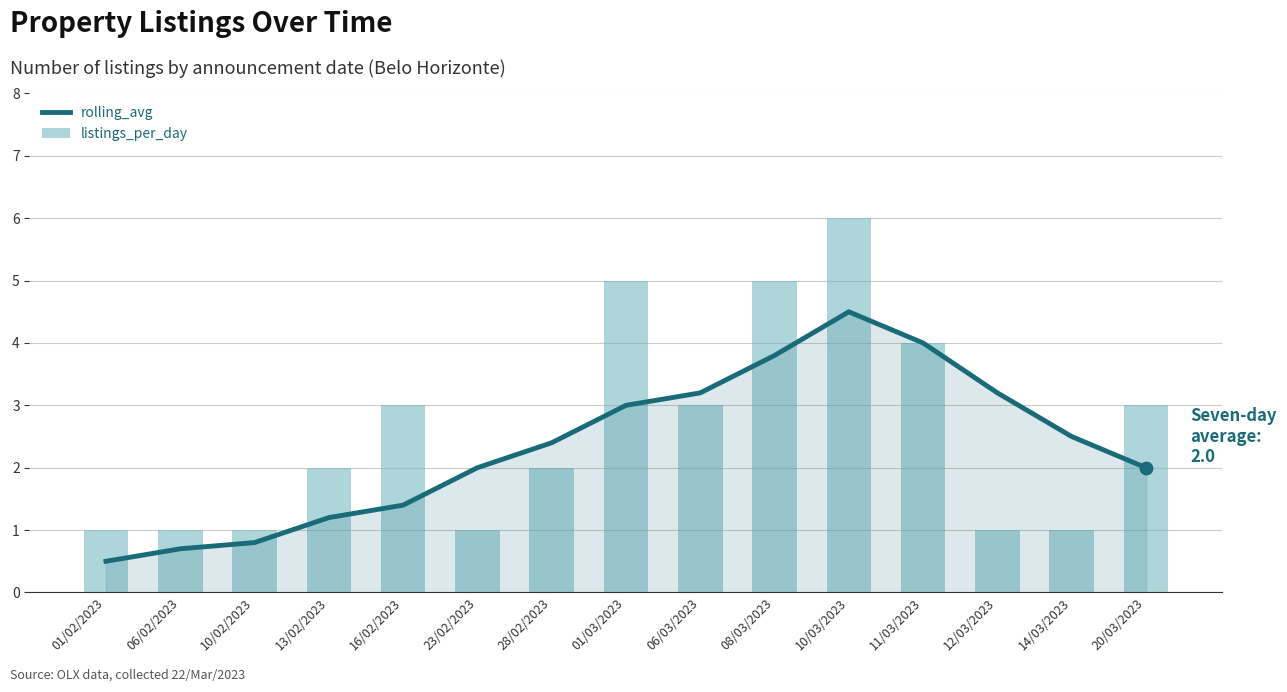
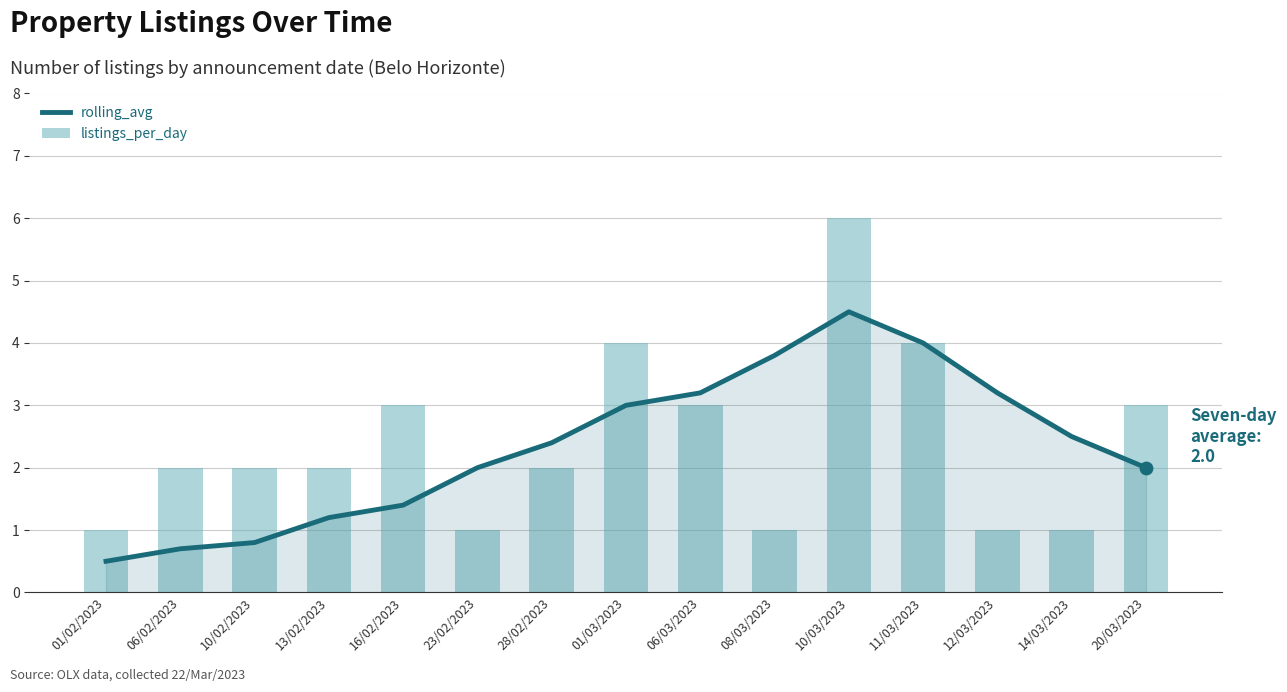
  {
    "listings_per_day": {
      "01/02/2023": 1,
-     "06/02/2023": 1,
-     "10/02/2023": 1,
+     "06/02/2023": 2,
+     "10/02/2023": 2,
      "13/02/2023": 2,
      "16/02/2023": 3,
      "23/02/2023": 1,
      "28/02/2023": 2,
-     "01/03/2023": 5,
+     "01/03/2023": 4,
      "06/03/2023": 3,
-     "08/03/2023": 5,
+     "08/03/2023": 1,
      "10/03/2023": 6,
      "11/03/2023": 4,
      "12/03/2023": 1,
      "14/03/2023": 1,
      "20/03/2023": 3
    }
  }
